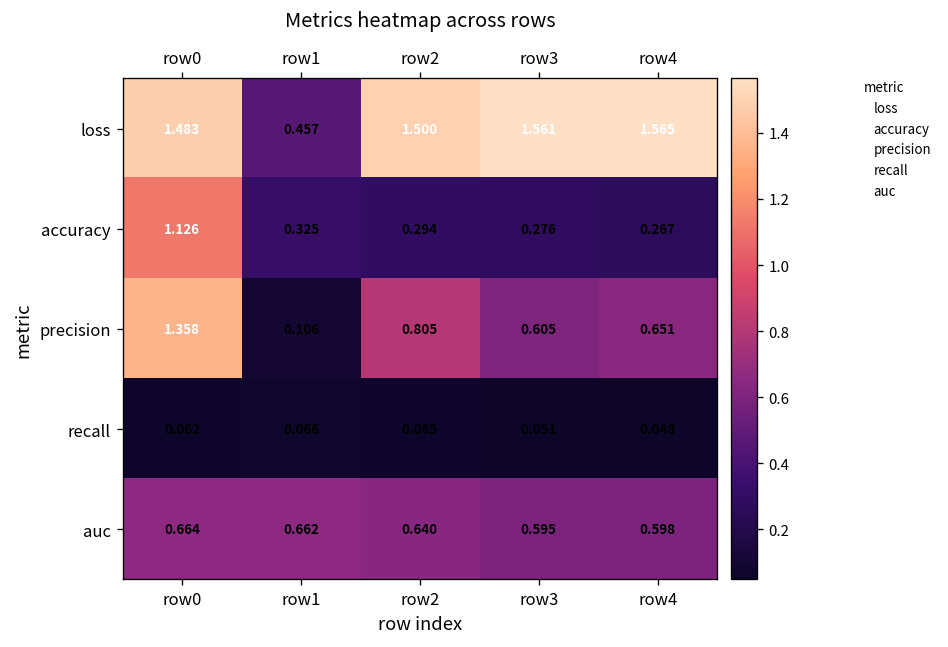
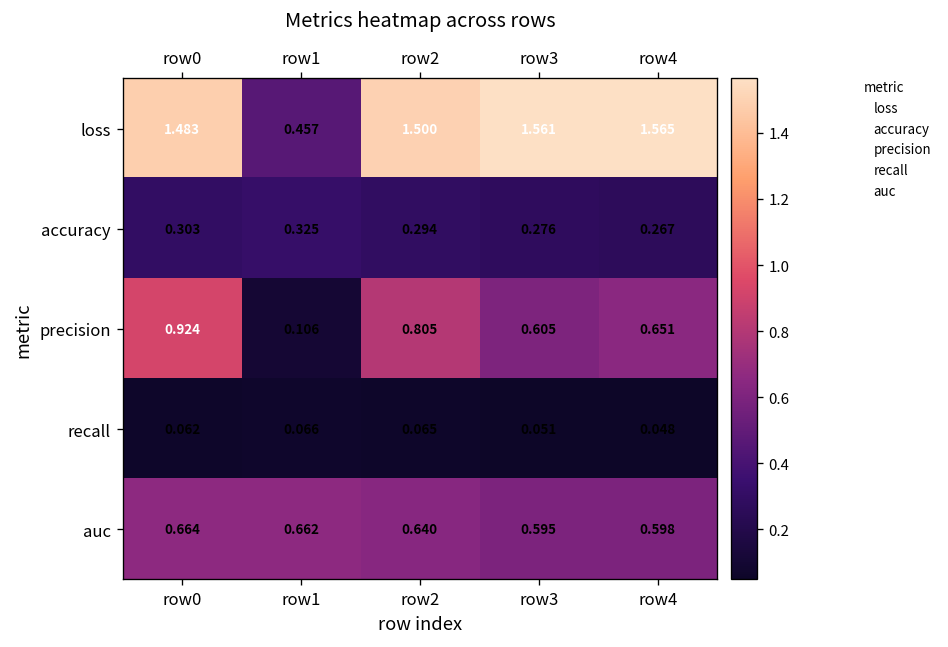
  {
    "loss": {
      "row0": 1.483,
      "row1": 0.457,
      "row2": 1.500,
      "row3": 1.561,
      "row4": 1.565
    },
    "accuracy": {
-     "row0": 1.126,
+     "row0": 0.303,
      "row1": 0.325,
      "row2": 0.294,
      "row3": 0.276,
      "row4": 0.267
    },
    "precision": {
-     "row0": 1.358,
+     "row0": 0.924,
      "row1": 0.106,
      "row2": 0.805,
      "row3": 0.605,
      "row4": 0.651
    },
    "auc": {
      "row0": 0.664,
      "row1": 0.662,
      "row2": 0.640,
      "row3": 0.595,
      "row4": 0.598
    }
  }
